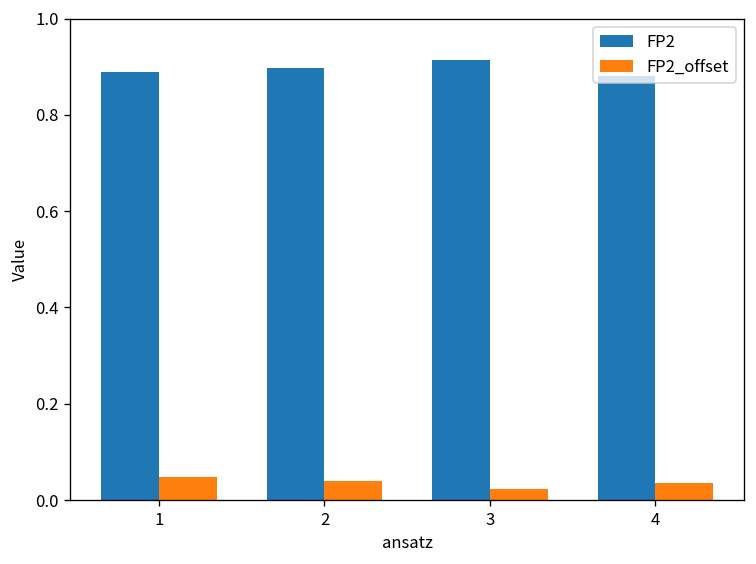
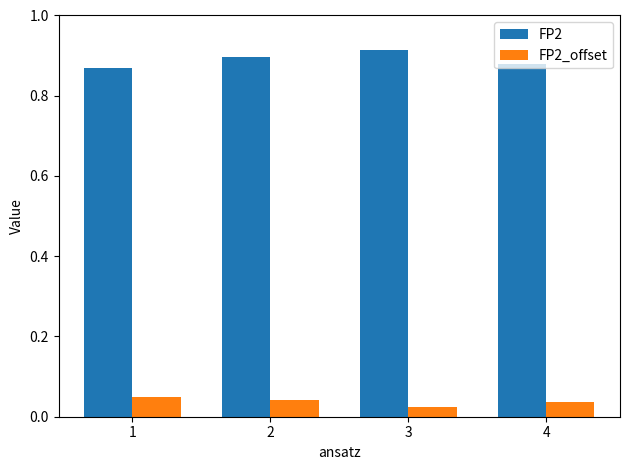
  {
    "FP2": {
-     "1": 0.89,
+     "1": 0.87,
      "2": 0.90,
      "3": 0.91
    },
    "FP2_offset": {
      "1": 0.05,
      "2": 0.04,
      "3": 0.02,
      "4": 0.04
    }
  }
